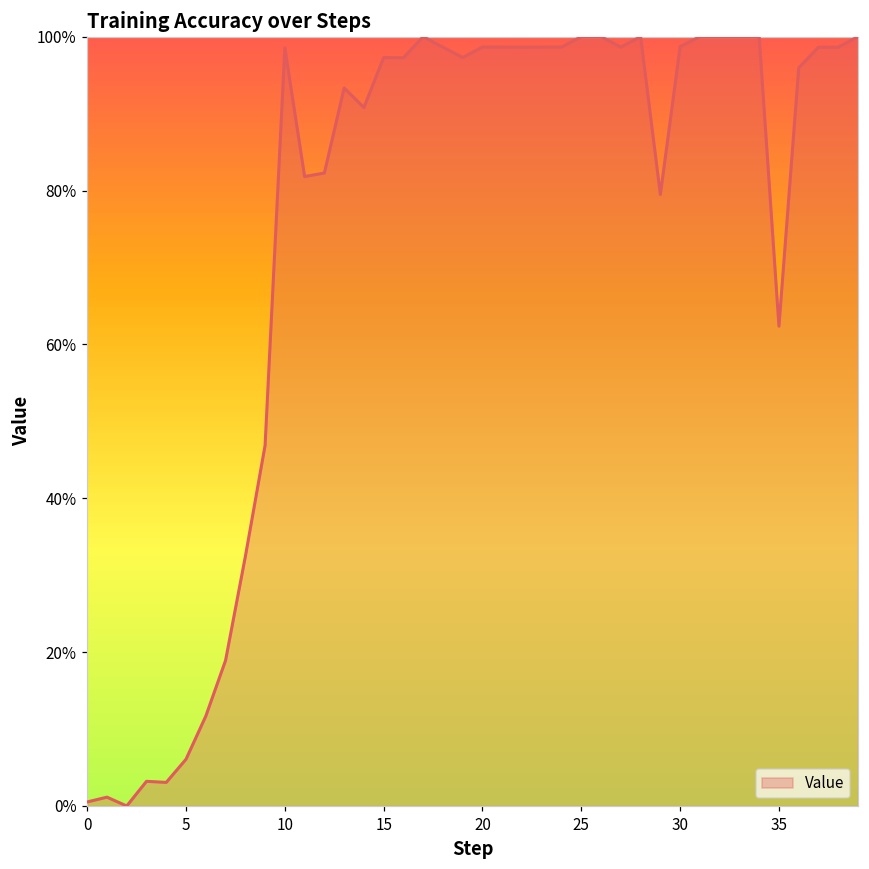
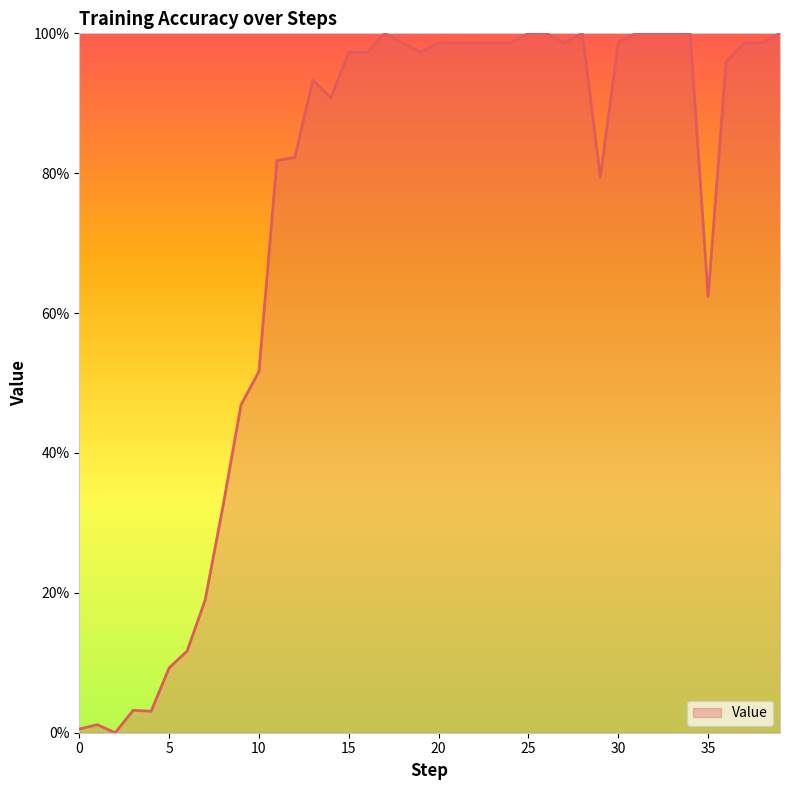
  {
    "0": "1%",
-   "5": "6%",
-   "10": "99%",
+   "5": "9%",
+   "10": "52%",
    "15": "97%",
    "20": "99%",
    "25": "100%",
    "30": "99%",
    "35": "62%"
  }
